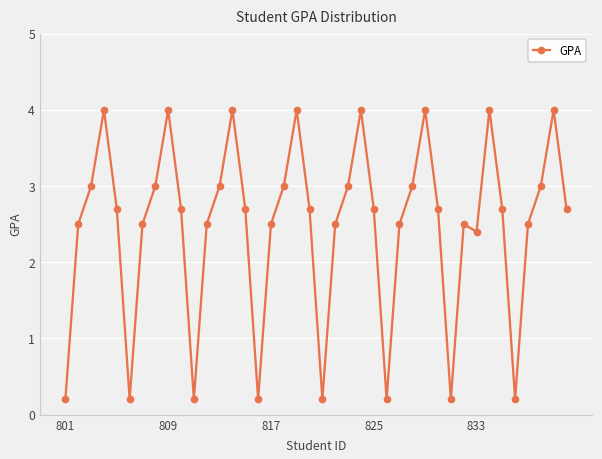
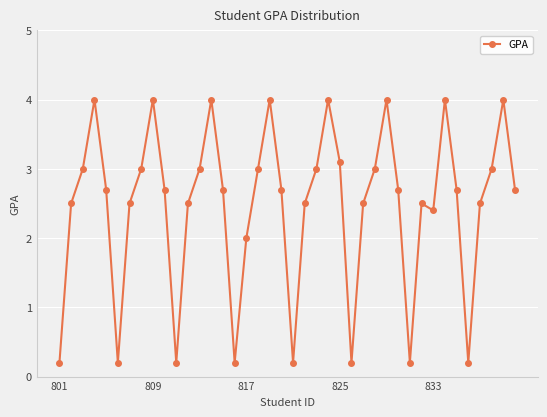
  {
    "801": 0.2,
    "809": 4.0,
-   "817": 2.5,
-   "825": 2.7,
+   "817": 2.0,
+   "825": 3.1,
    "833": 2.4
  }
